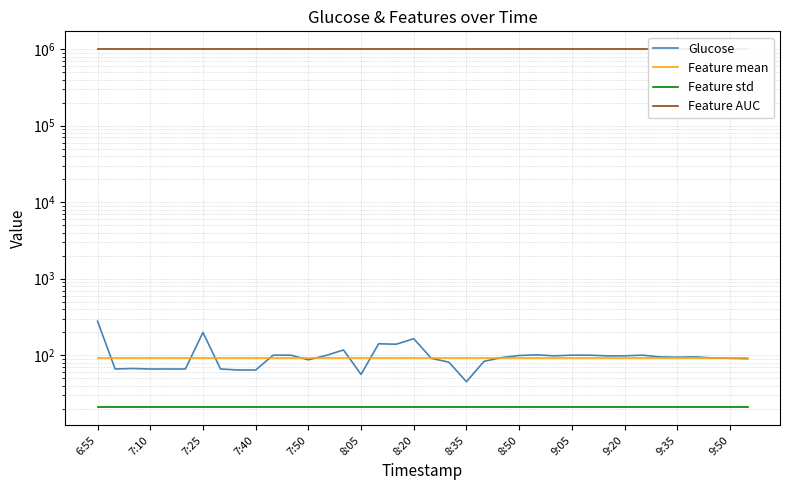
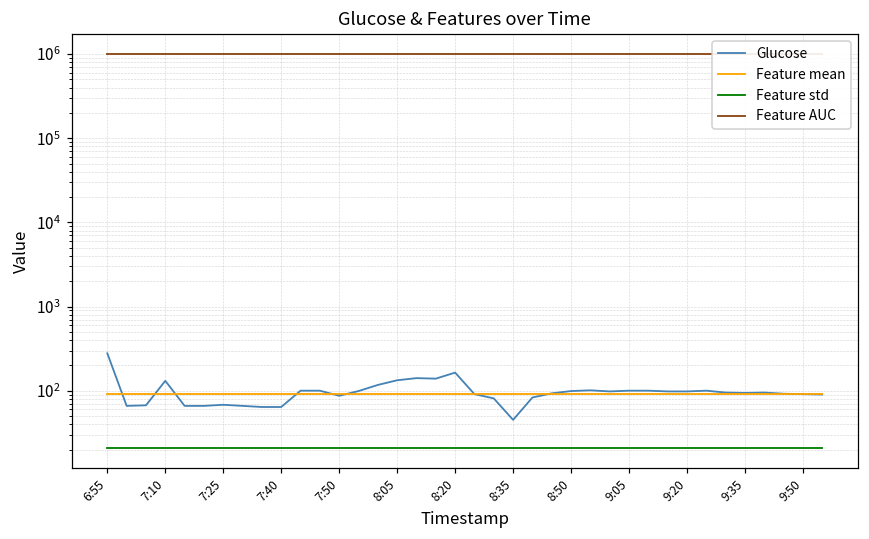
  {
    "Glucose": {
      "6:55": 280,
-     "7:10": 70,
-     "7:25": 200,
-     "8:05": 60,
+     "7:10": 130,
+     "7:25": 70,
+     "8:05": 130,
      "8:20": 160,
      "8:35": 50,
      "8:50": 100,
      "9:05": 100
    },
    "Feature mean": {
      "6:55": 90,
      "7:10": 90,
      "7:25": 90,
      "8:05": 90,
      "8:20": 90,
      "8:35": 90,
      "8:50": 90,
      "9:05": 90
    },
    "Feature std": {
      "6:55": 21,
      "7:10": 21,
      "7:25": 21,
      "7:50": 21,
      "8:05": 21,
      "8:20": 21,
      "8:35": 21,
      "8:50": 21,
      "9:05": 21,
      "9:20": 21,
      "9:35": 21,
      "9:50": 21
    },
    "Feature AUC": {
      "6:55": 1000000,
      "7:10": 1000000,
      "7:25": 1000000,
      "7:50": 1000000,
      "8:05": 1000000,
      "8:20": 1000000,
      "8:35": 1000000,
      "8:50": 1000000,
      "9:05": 1000000,
      "9:20": 1000000
    }
  }
